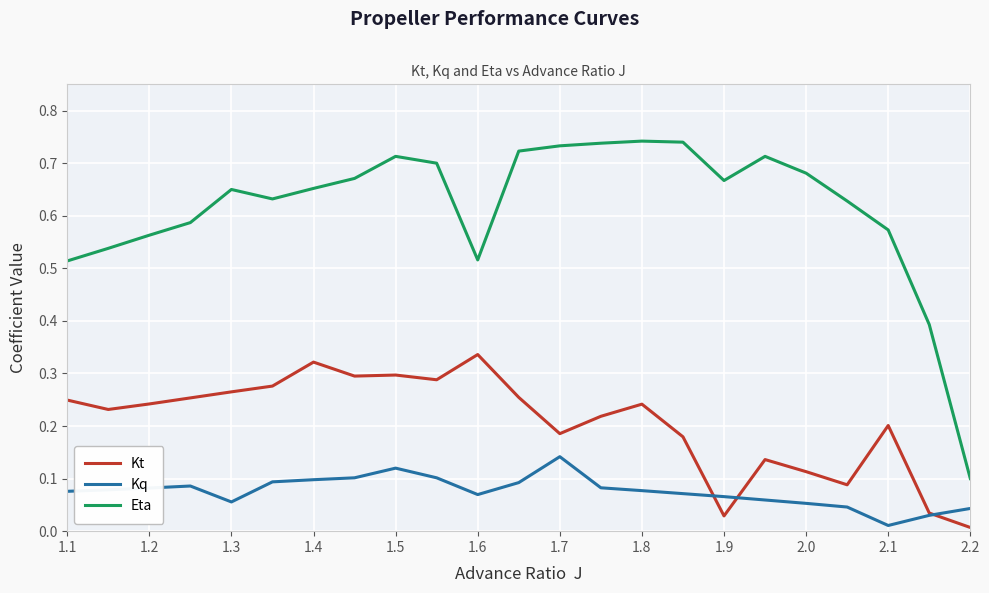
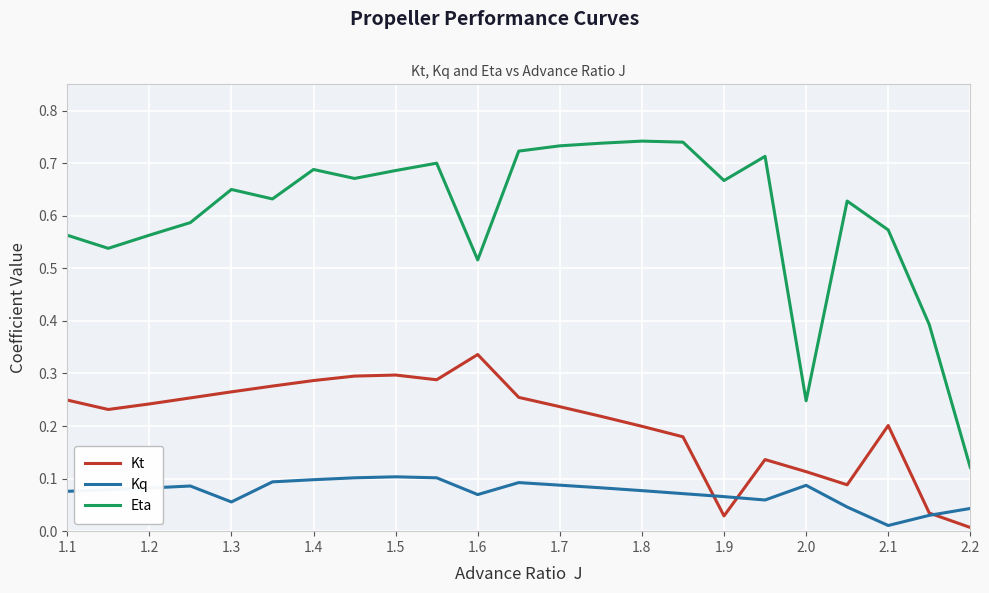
  {
    "Kt": {
      "1.1": 0.25,
      "1.2": 0.24,
      "1.3": 0.27,
-     "1.4": 0.32,
+     "1.4": 0.29,
      "1.5": 0.30,
      "1.6": 0.34,
-     "1.7": 0.19,
-     "1.8": 0.24,
+     "1.7": 0.24,
+     "1.8": 0.20,
      "1.9": 0.03,
      "2.0": 0.11,
      "2.1": 0.20,
      "2.2": 0.01
    },
    "Kq": {
      "1.1": 0.08,
      "1.3": 0.06,
      "1.4": 0.10,
-     "1.5": 0.12,
+     "1.5": 0.10,
      "1.6": 0.07,
-     "1.7": 0.14,
+     "1.7": 0.09,
      "1.8": 0.08,
      "1.9": 0.07,
-     "2.0": 0.05,
+     "2.0": 0.09,
      "2.1": 0.01,
      "2.2": 0.04
    },
    "Eta": {
-     "1.1": 0.51,
+     "1.1": 0.56,
      "1.2": 0.56,
      "1.3": 0.65,
-     "1.4": 0.65,
-     "1.5": 0.71,
+     "1.4": 0.69,
+     "1.5": 0.69,
      "1.6": 0.52,
      "1.7": 0.73,
      "1.8": 0.74,
      "1.9": 0.67,
-     "2.0": 0.68,
+     "2.0": 0.25,
      "2.1": 0.57,
-     "2.2": 0.10
+     "2.2": 0.12
    }
  }
